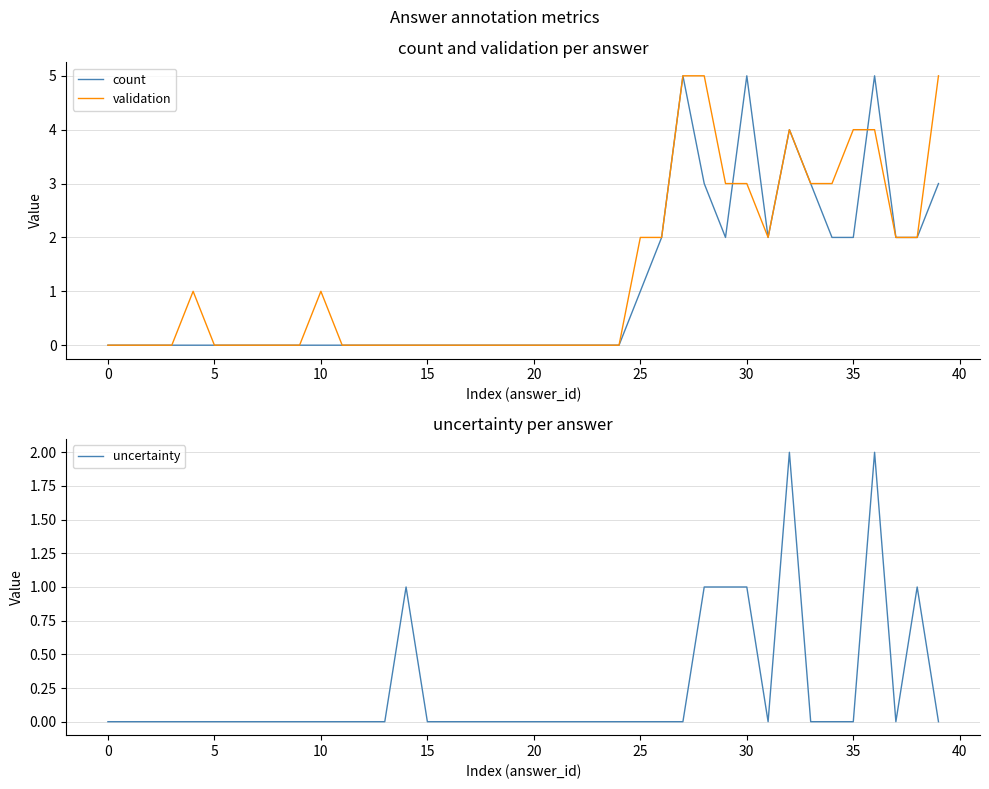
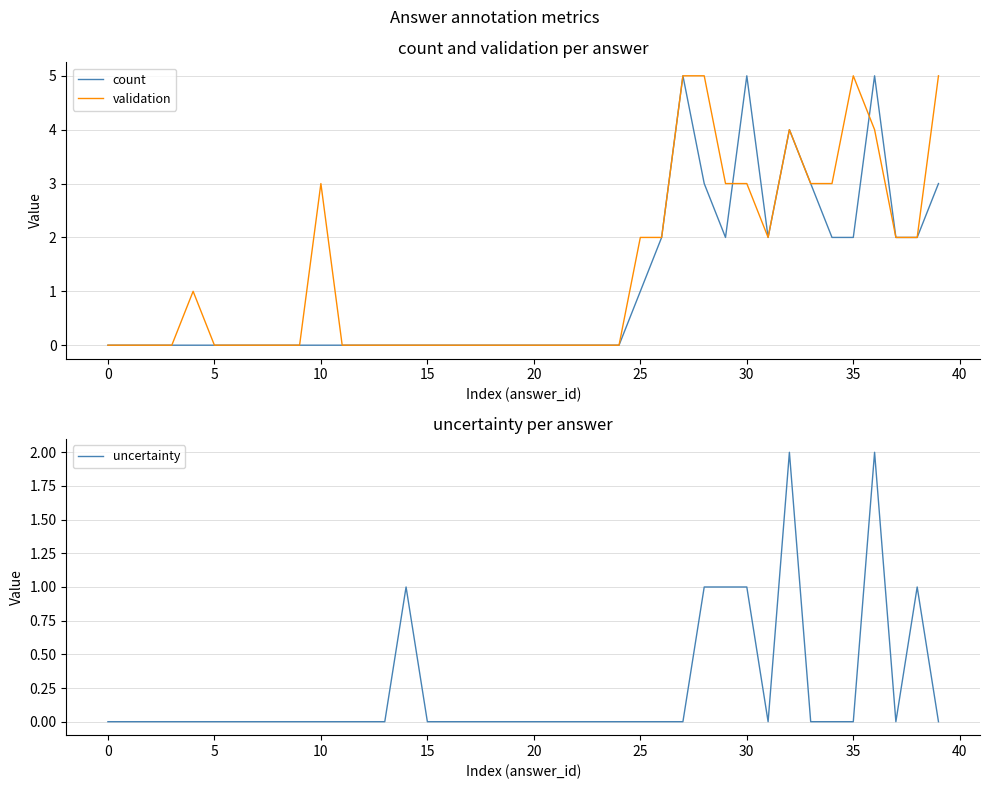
  {
    "count and validation per answer": {
      "count": {
        "10": 0,
        "25": 1,
        "30": 5,
        "35": 2
      },
      "validation": {
-       "10": 1,
+       "10": 3,
        "25": 2,
        "30": 3,
-       "35": 4
+       "35": 5
      }
    },
    "uncertainty per answer": {
      "0": 0.00,
      "5": 0.00,
      "10": 0.00,
      "15": 0.00,
      "20": 0.00,
      "25": 0.00,
      "30": 1.00,
      "35": 0.00
    }
  }
